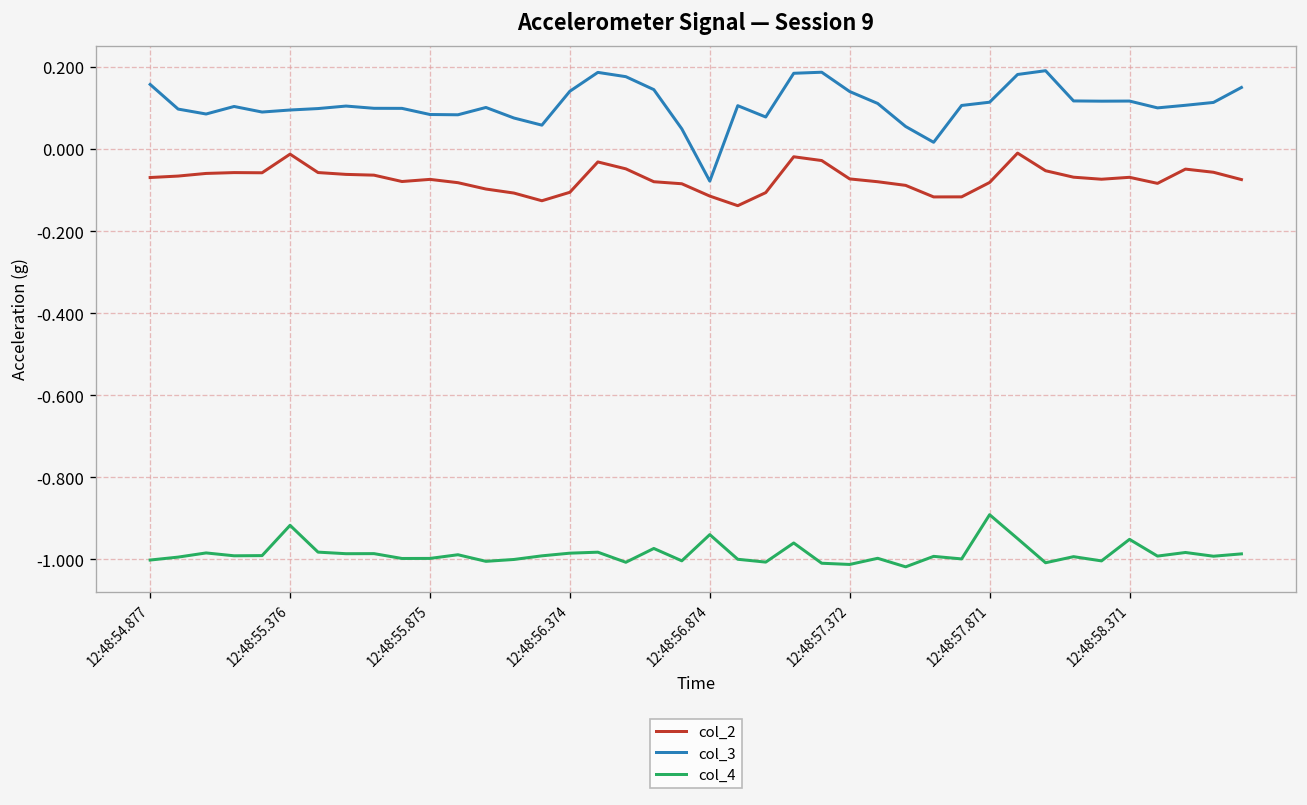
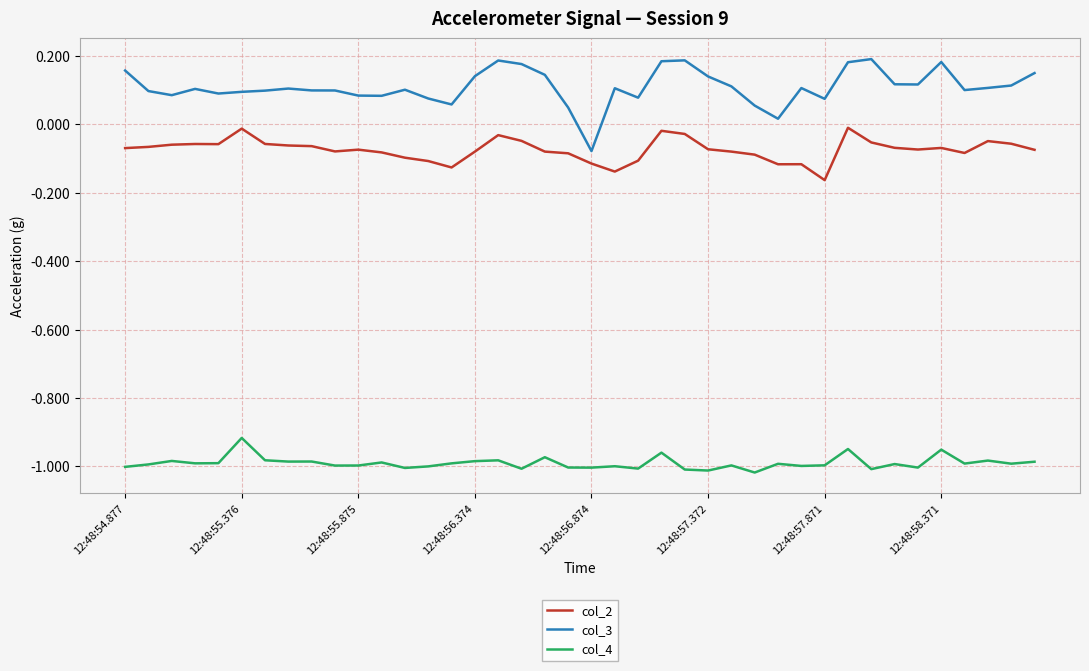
  {
    "col_2": {
      "12:48:54.877": -0.07,
      "12:48:55.376": -0.01,
      "12:48:55.875": -0.07,
-     "12:48:56.374": -0.11,
+     "12:48:56.374": -0.08,
      "12:48:56.874": -0.11,
      "12:48:57.372": -0.07,
-     "12:48:57.871": -0.08,
+     "12:48:57.871": -0.16,
      "12:48:58.371": -0.07
    },
    "col_3": {
      "12:48:54.877": 0.16,
      "12:48:55.376": 0.10,
      "12:48:55.875": 0.08,
      "12:48:56.374": 0.14,
      "12:48:56.874": -0.08,
      "12:48:57.372": 0.14,
-     "12:48:57.871": 0.11,
-     "12:48:58.371": 0.12
+     "12:48:57.871": 0.08,
+     "12:48:58.371": 0.18
    },
    "col_4": {
      "12:48:54.877": -1.00,
      "12:48:55.376": -0.92,
      "12:48:55.875": -1.00,
      "12:48:56.374": -0.98,
-     "12:48:56.874": -0.94,
+     "12:48:56.874": -1.00,
      "12:48:57.372": -1.01,
-     "12:48:57.871": -0.89,
+     "12:48:57.871": -1.00,
      "12:48:58.371": -0.95
    }
  }
